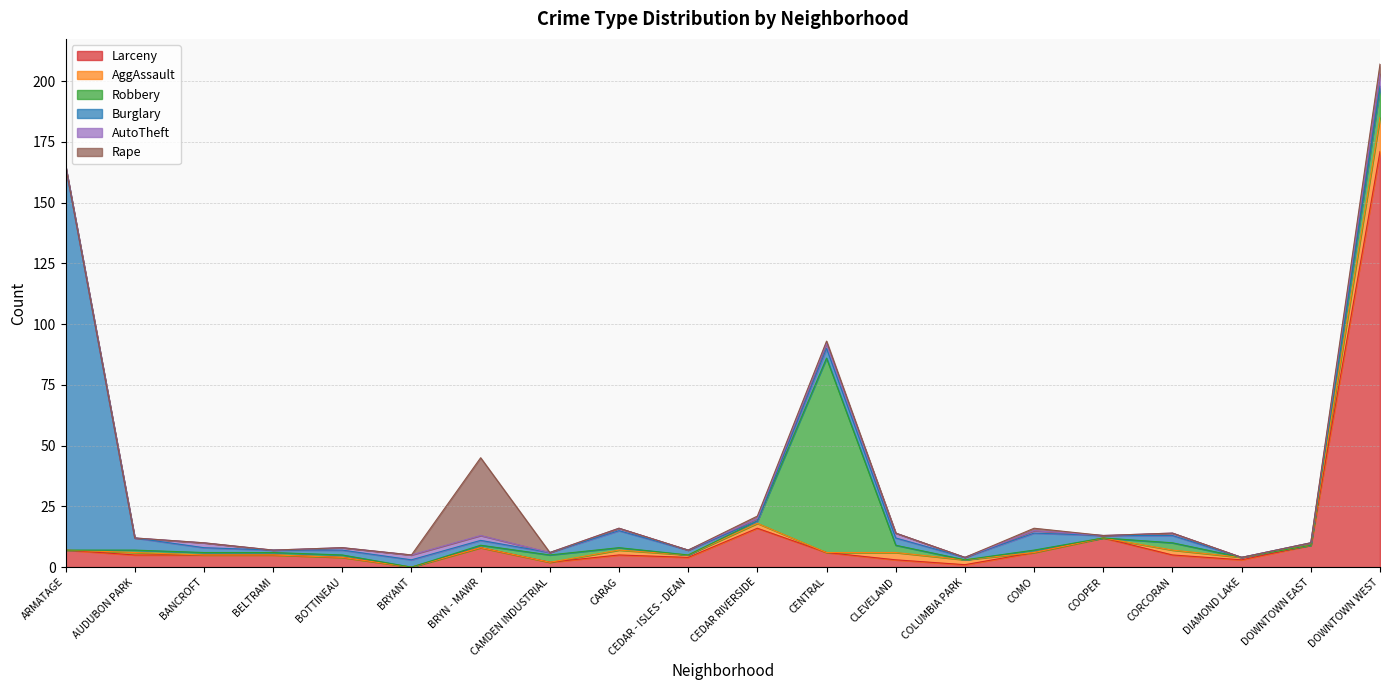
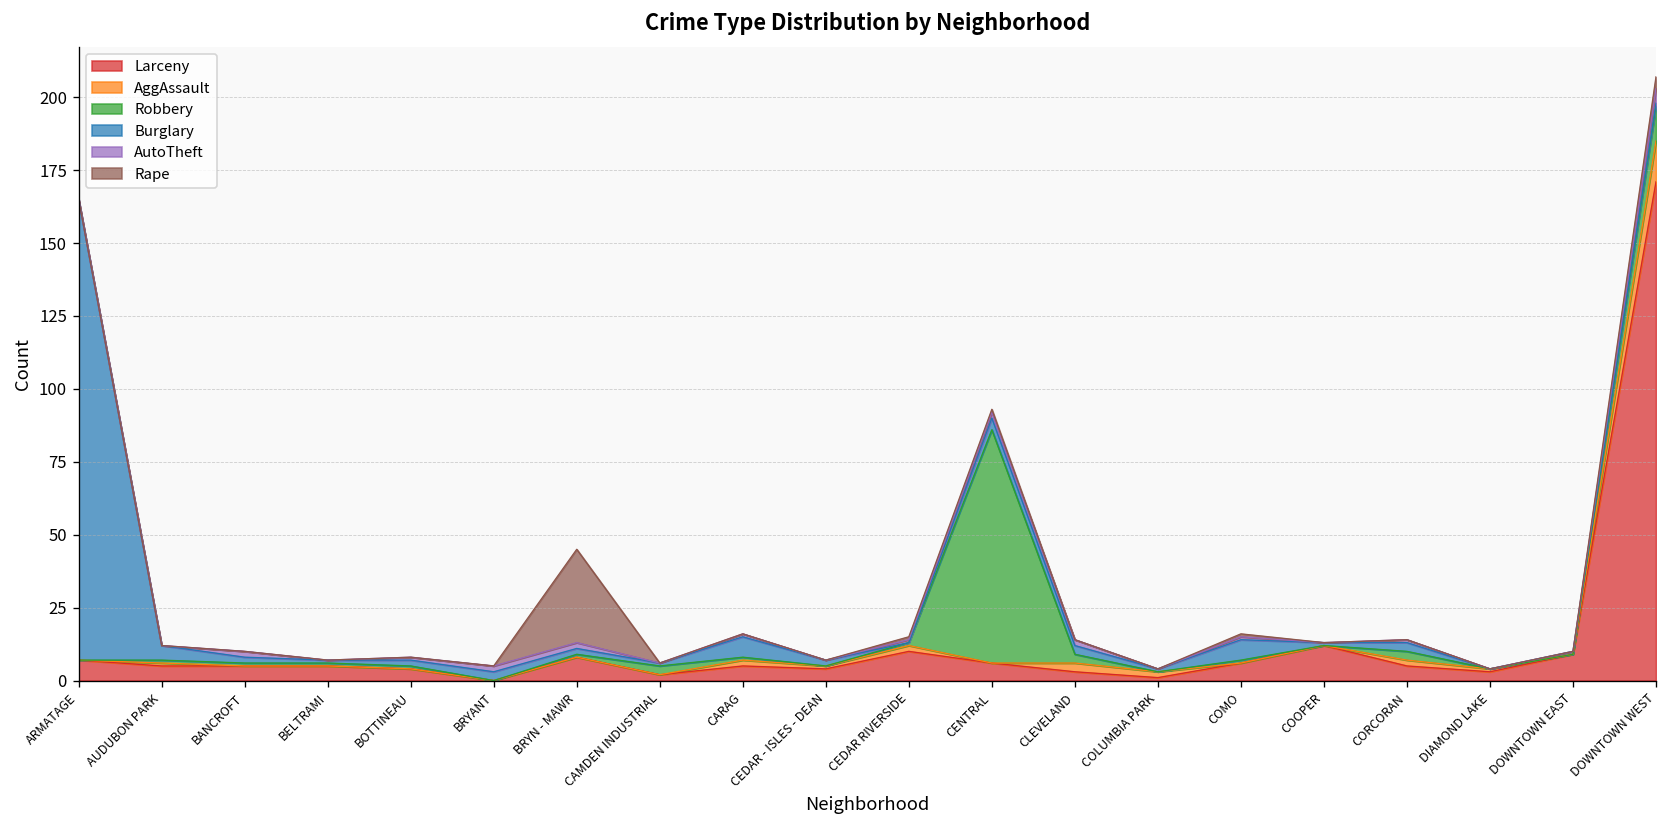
  {
    "Larceny": {
      "CARAG": 5,
-     "CEDAR RIVERSIDE": 16,
+     "CEDAR RIVERSIDE": 10,
      "CLEVELAND": 3,
      "COLUMBIA PARK": 1,
      "CORCORAN": 5,
      "DOWNTOWN WEST": 171
    },
    "AggAssault": {
      "CLEVELAND": 3,
      "CORCORAN": 2,
      "DOWNTOWN WEST": 14
    },
    "Robbery": {
      "CENTRAL": 80,
      "CLEVELAND": 3,
      "CORCORAN": 3
    },
    "Burglary": {
      "BANCROFT": 2,
      "BRYANT": 3,
      "BRYN - MAWR": 2,
      "CENTRAL": 4,
      "CLEVELAND": 3
    },
    "AutoTheft": {
      "BRYN - MAWR": 2,
      "DOWNTOWN WEST": 5
    },
    "Rape": {
      "BRYN - MAWR": 32,
      "DOWNTOWN WEST": 4
    }
  }
